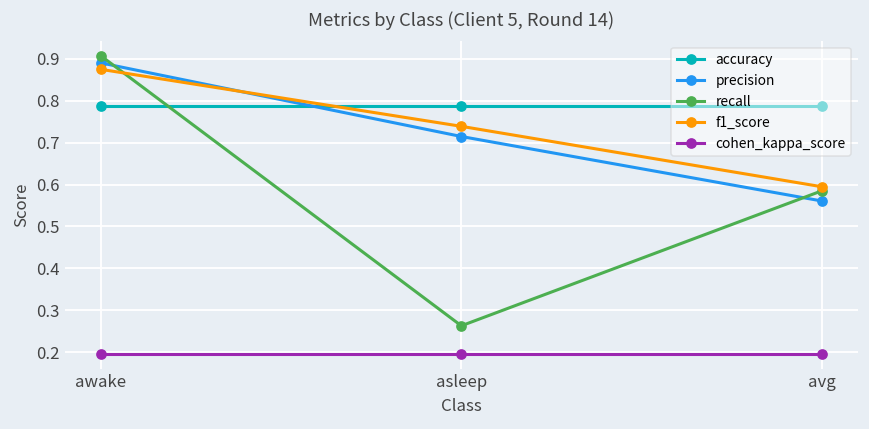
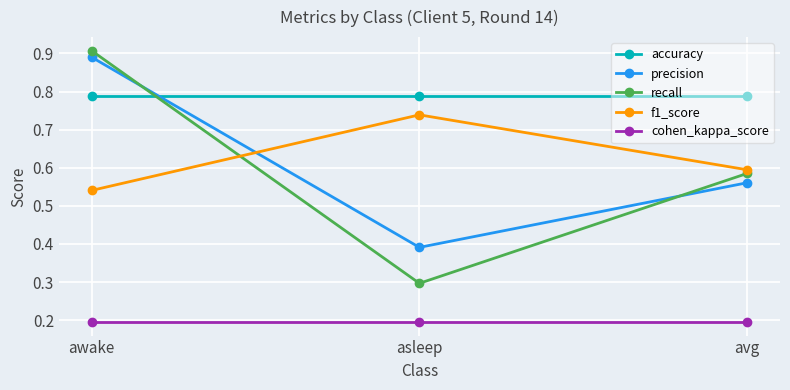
  {
    "accuracy": {
      "awake": 0.79,
      "asleep": 0.79
    },
    "precision": {
      "awake": 0.89,
-     "asleep": 0.71,
+     "asleep": 0.39,
      "avg": 0.56
    },
    "recall": {
      "awake": 0.91,
-     "asleep": 0.26,
+     "asleep": 0.30,
      "avg": 0.59
    },
    "f1_score": {
-     "awake": 0.87,
+     "awake": 0.54,
      "asleep": 0.74,
      "avg": 0.59
    },
    "cohen_kappa_score": {
      "awake": 0.19,
      "asleep": 0.19,
      "avg": 0.19
    }
  }
